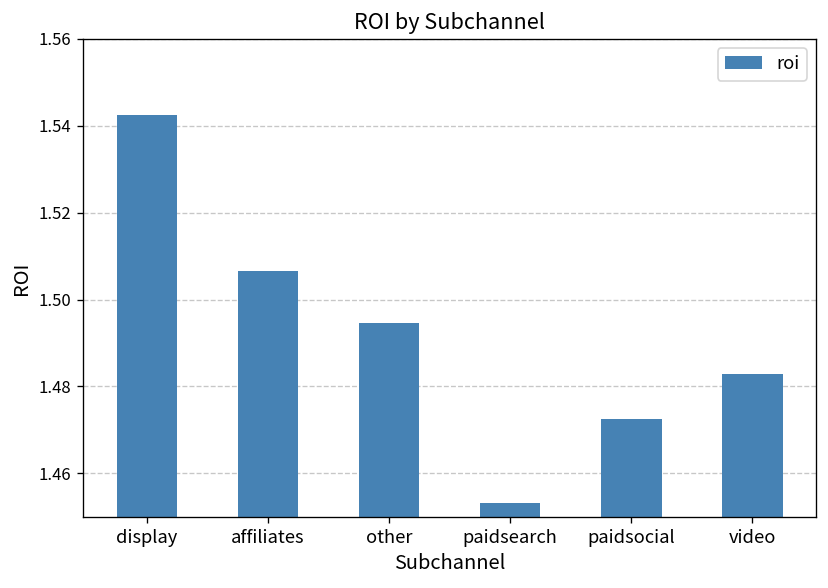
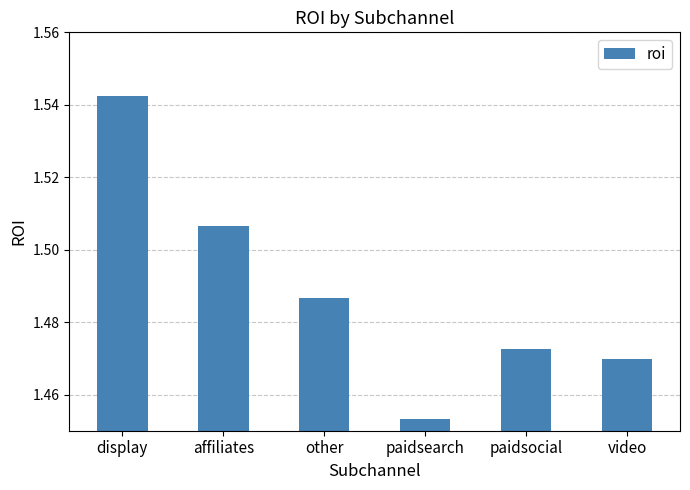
  {
    "display": 1.542,
    "affiliates": 1.507,
-   "other": 1.495,
+   "other": 1.487,
    "paidsearch": 1.453,
    "paidsocial": 1.473,
-   "video": 1.483
+   "video": 1.470
  }
